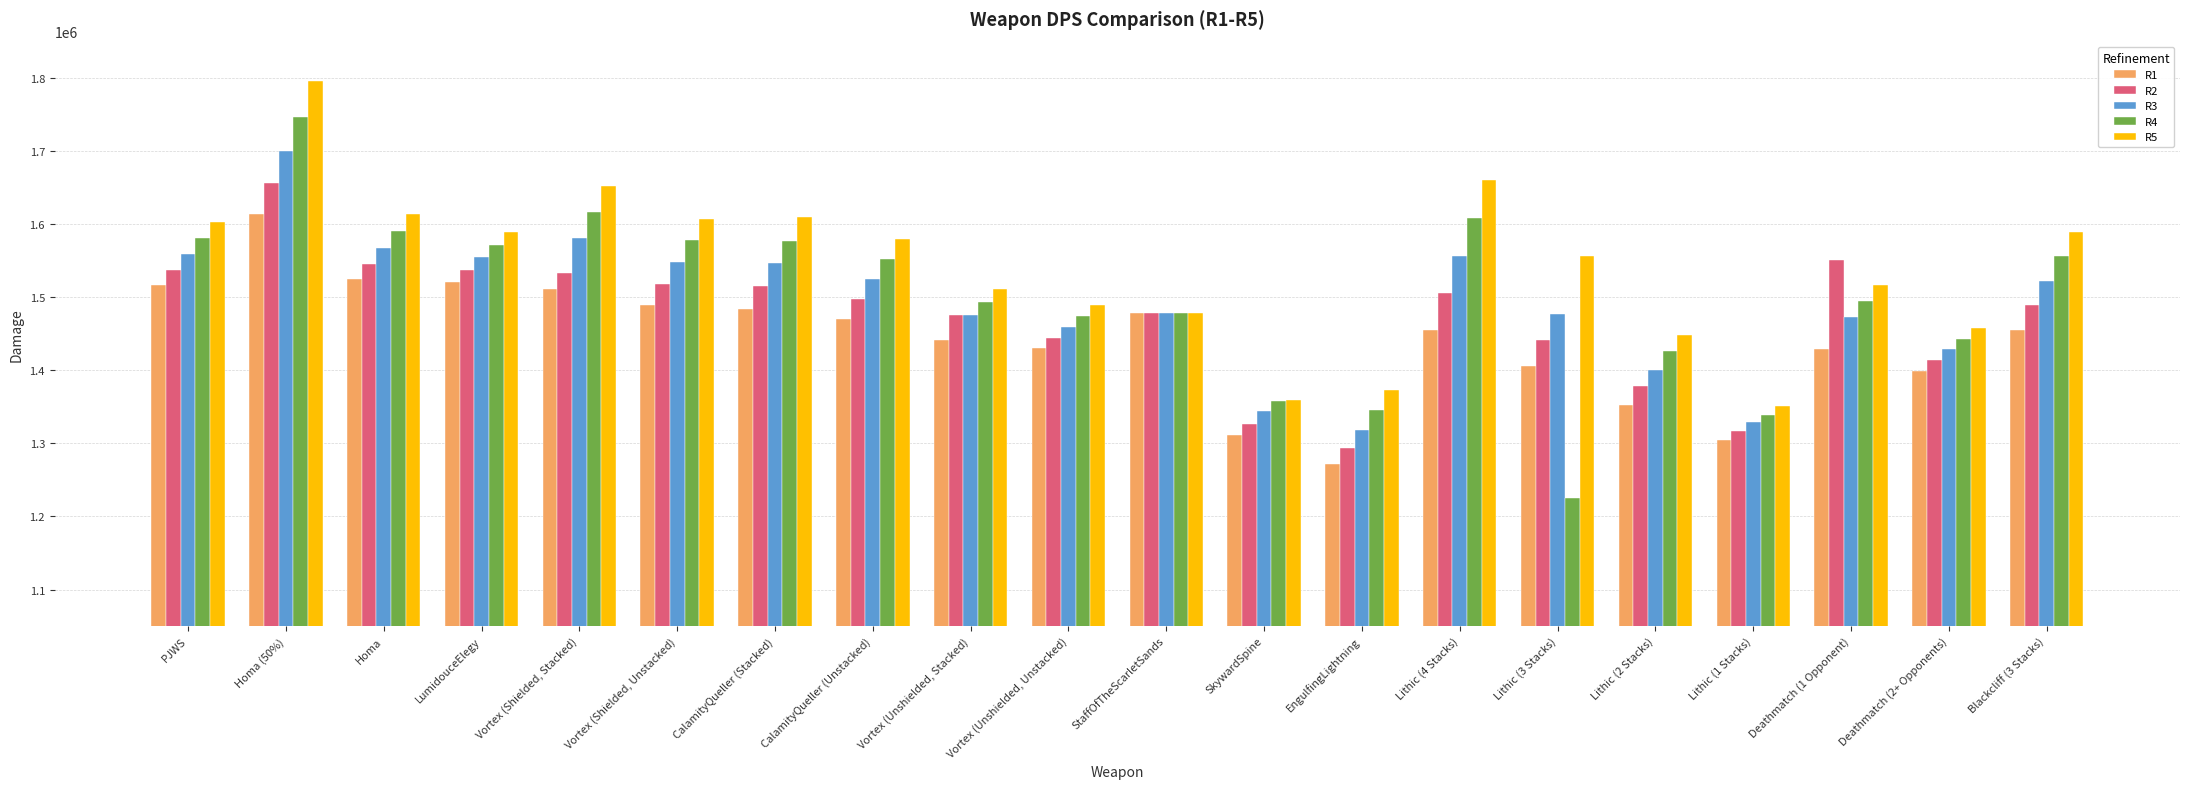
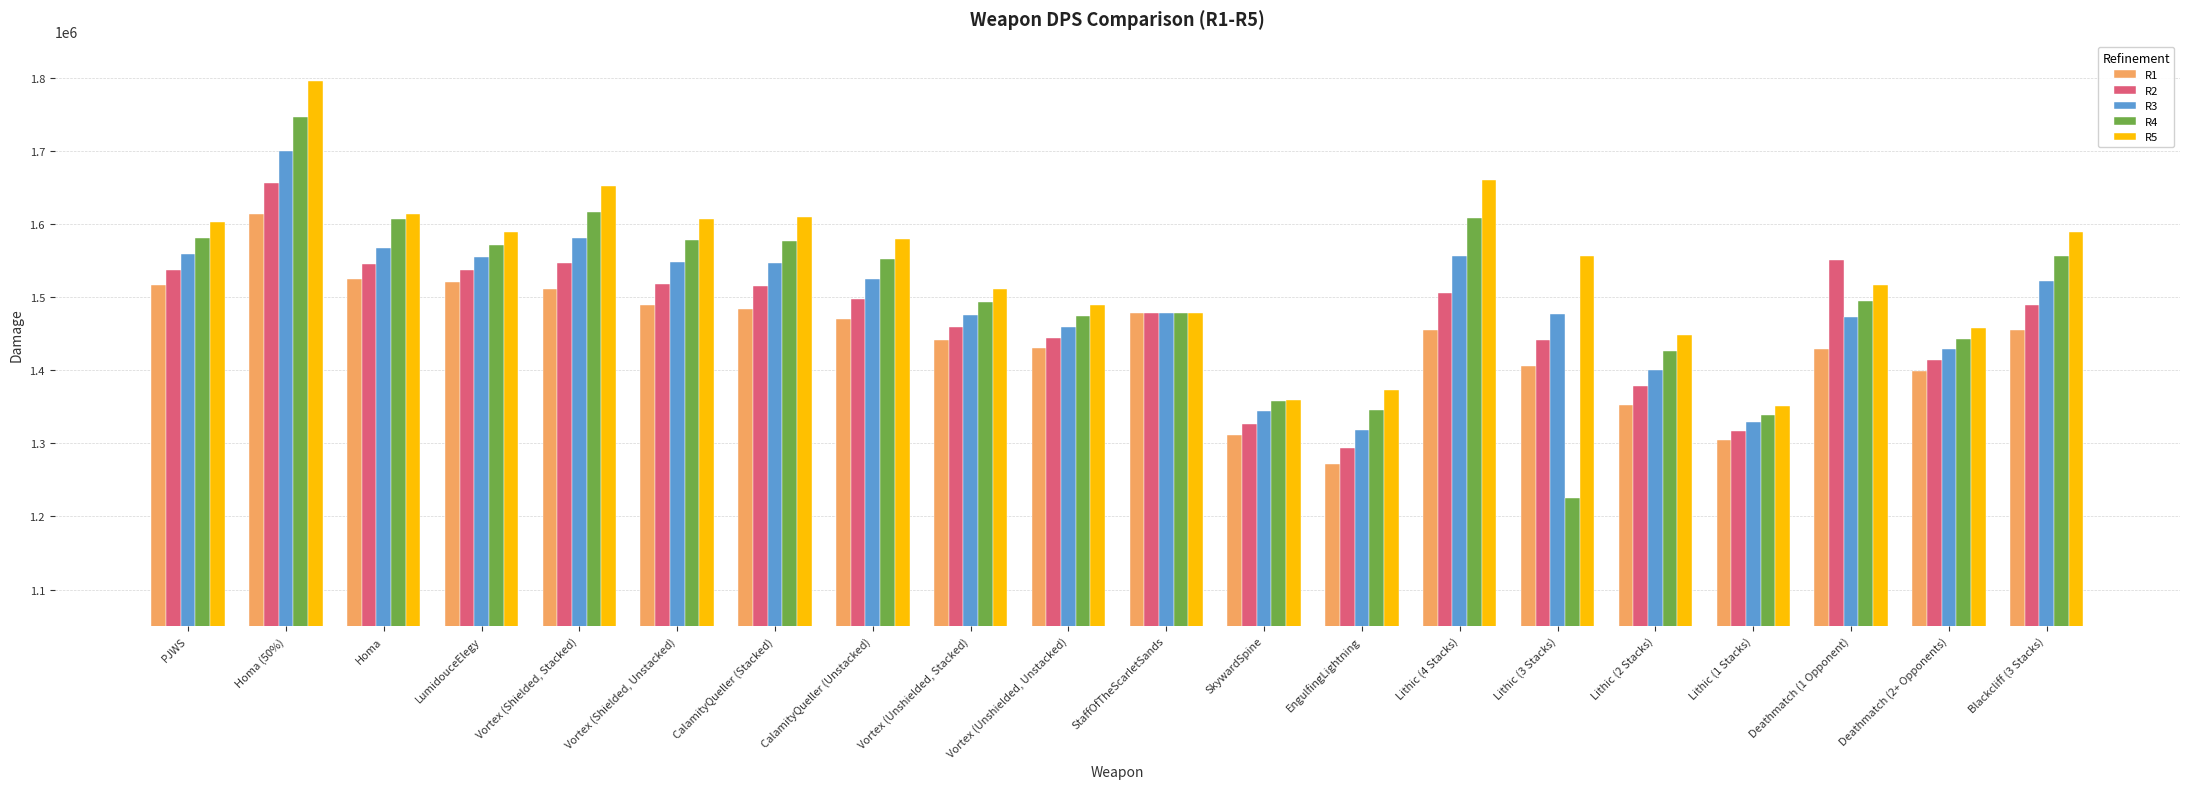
  {
    "R1": {
      "PJWS": 1520000,
      "Homa (50%)": 1610000,
      "Homa": 1520000,
      "LumidouceElegy": 1520000,
      "Vortex (Shielded, Stacked)": 1510000,
      "Vortex (Shielded, Unstacked)": 1490000,
      "CalamityQueller (Stacked)": 1480000,
      "CalamityQueller (Unstacked)": 1470000,
      "Vortex (Unshielded, Stacked)": 1440000,
      "Vortex (Unshielded, Unstacked)": 1430000,
      "StaffOfTheScarletSands": 1480000,
      "SkywardSpine": 1310000,
      "EngulfingLightning": 1270000,
      "Lithic (4 Stacks)": 1460000,
      "Lithic (3 Stacks)": 1410000,
      "Lithic (2 Stacks)": 1350000,
      "Lithic (1 Stacks)": 1300000,
      "Deathmatch (1 Opponent)": 1430000,
      "Deathmatch (2+ Opponents)": 1400000,
      "Blackcliff (3 Stacks)": 1460000
    },
    "R2": {
      "PJWS": 1540000,
      "Homa (50%)": 1660000,
      "Homa": 1550000,
      "LumidouceElegy": 1540000,
-     "Vortex (Shielded, Stacked)": 1530000,
+     "Vortex (Shielded, Stacked)": 1550000,
      "Vortex (Shielded, Unstacked)": 1520000,
      "CalamityQueller (Stacked)": 1520000,
      "CalamityQueller (Unstacked)": 1500000,
-     "Vortex (Unshielded, Stacked)": 1480000,
+     "Vortex (Unshielded, Stacked)": 1460000,
      "Vortex (Unshielded, Unstacked)": 1440000,
      "StaffOfTheScarletSands": 1480000,
      "SkywardSpine": 1330000,
      "EngulfingLightning": 1290000,
      "Lithic (4 Stacks)": 1510000,
      "Lithic (3 Stacks)": 1440000,
      "Lithic (2 Stacks)": 1380000,
      "Lithic (1 Stacks)": 1320000,
      "Deathmatch (1 Opponent)": 1550000,
      "Deathmatch (2+ Opponents)": 1410000,
      "Blackcliff (3 Stacks)": 1490000
    },
    "R3": {
      "PJWS": 1560000,
      "Homa (50%)": 1700000,
      "Homa": 1570000,
      "LumidouceElegy": 1560000,
      "Vortex (Shielded, Stacked)": 1580000,
      "Vortex (Shielded, Unstacked)": 1550000,
      "CalamityQueller (Stacked)": 1550000,
      "CalamityQueller (Unstacked)": 1520000,
      "Vortex (Unshielded, Stacked)": 1480000,
      "Vortex (Unshielded, Unstacked)": 1460000,
      "StaffOfTheScarletSands": 1480000,
      "SkywardSpine": 1340000,
      "EngulfingLightning": 1320000,
      "Lithic (4 Stacks)": 1560000,
      "Lithic (3 Stacks)": 1480000,
      "Lithic (2 Stacks)": 1400000,
      "Lithic (1 Stacks)": 1330000,
      "Deathmatch (1 Opponent)": 1470000,
      "Deathmatch (2+ Opponents)": 1430000,
      "Blackcliff (3 Stacks)": 1520000
    },
    "R4": {
      "PJWS": 1580000,
      "Homa (50%)": 1750000,
-     "Homa": 1590000,
+     "Homa": 1610000,
      "LumidouceElegy": 1570000,
      "Vortex (Shielded, Stacked)": 1620000,
      "Vortex (Shielded, Unstacked)": 1580000,
      "CalamityQueller (Stacked)": 1580000,
      "CalamityQueller (Unstacked)": 1550000,
      "Vortex (Unshielded, Stacked)": 1490000,
      "Vortex (Unshielded, Unstacked)": 1470000,
      "StaffOfTheScarletSands": 1480000,
      "SkywardSpine": 1360000,
      "EngulfingLightning": 1350000,
      "Lithic (4 Stacks)": 1610000,
      "Lithic (3 Stacks)": 1220000,
      "Lithic (2 Stacks)": 1430000,
      "Lithic (1 Stacks)": 1340000,
      "Deathmatch (1 Opponent)": 1490000,
      "Deathmatch (2+ Opponents)": 1440000,
      "Blackcliff (3 Stacks)": 1560000
    },
    "R5": {
      "PJWS": 1600000,
      "Homa (50%)": 1800000,
      "Homa": 1610000,
      "LumidouceElegy": 1590000,
      "Vortex (Shielded, Stacked)": 1650000,
      "Vortex (Shielded, Unstacked)": 1610000,
      "CalamityQueller (Stacked)": 1610000,
      "CalamityQueller (Unstacked)": 1580000,
      "Vortex (Unshielded, Stacked)": 1510000,
      "Vortex (Unshielded, Unstacked)": 1490000,
      "StaffOfTheScarletSands": 1480000,
      "SkywardSpine": 1360000,
      "EngulfingLightning": 1370000,
      "Lithic (4 Stacks)": 1660000,
      "Lithic (3 Stacks)": 1560000,
      "Lithic (2 Stacks)": 1450000,
      "Lithic (1 Stacks)": 1350000,
      "Deathmatch (1 Opponent)": 1520000,
      "Deathmatch (2+ Opponents)": 1460000,
      "Blackcliff (3 Stacks)": 1590000
    }
  }
